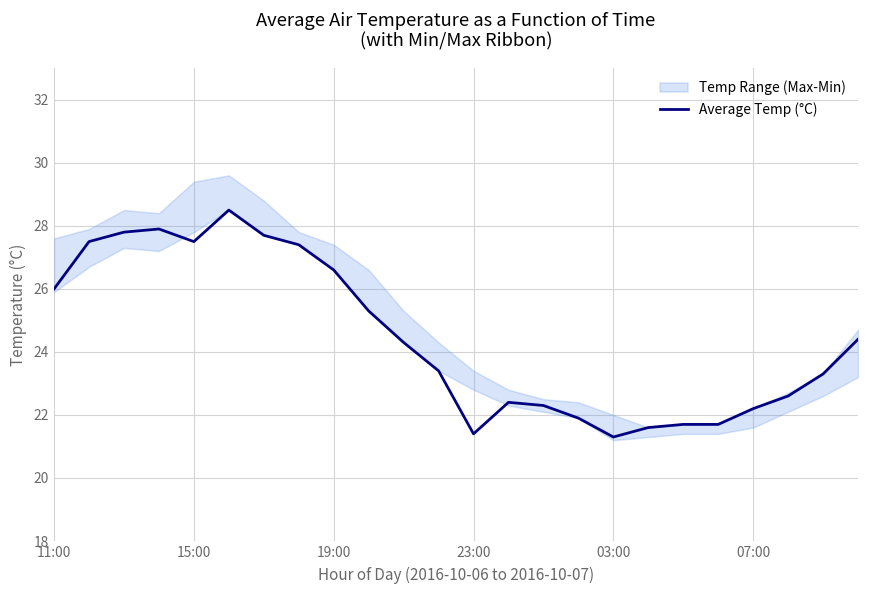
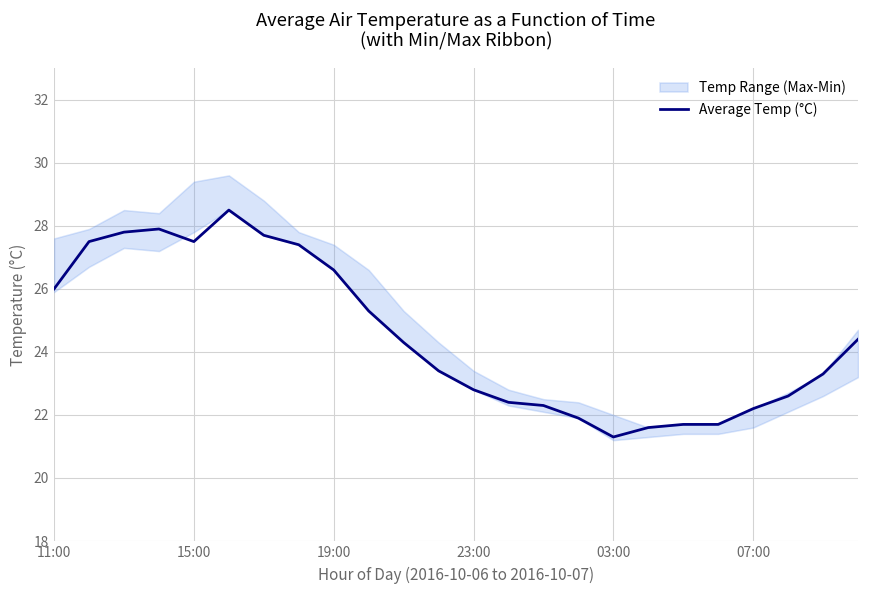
  {
    "Average Temp (°C)": {
      "11:00": 26.0,
      "15:00": 27.5,
      "19:00": 26.6,
-     "23:00": 21.4,
+     "23:00": 22.8,
      "03:00": 21.3
    }
  }
